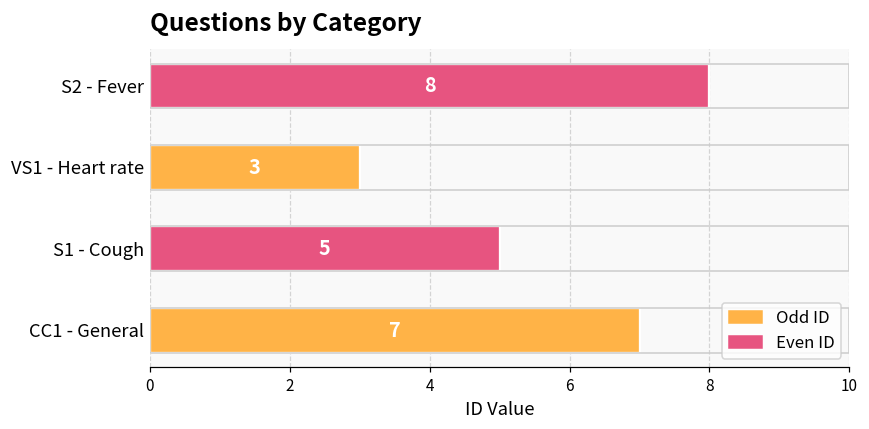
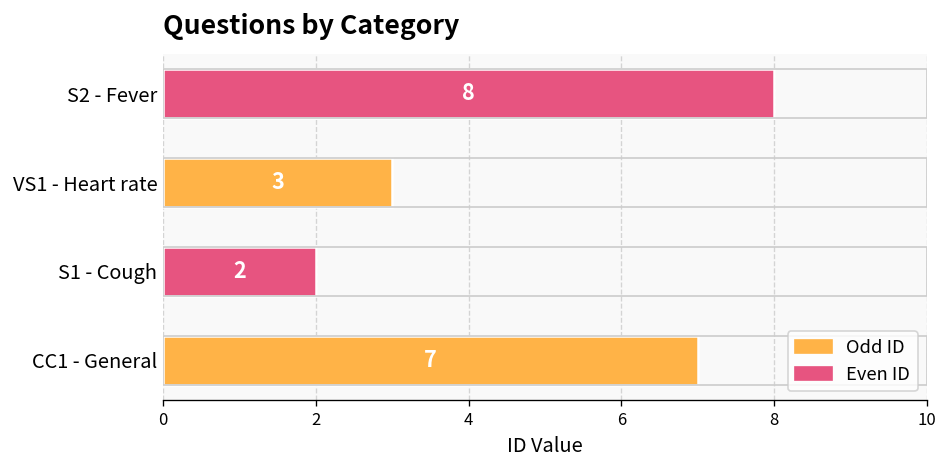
  {
    "S2 - Fever": 8,
    "VS1 - Heart rate": 3,
-   "S1 - Cough": 5,
+   "S1 - Cough": 2,
    "CC1 - General": 7
  }
